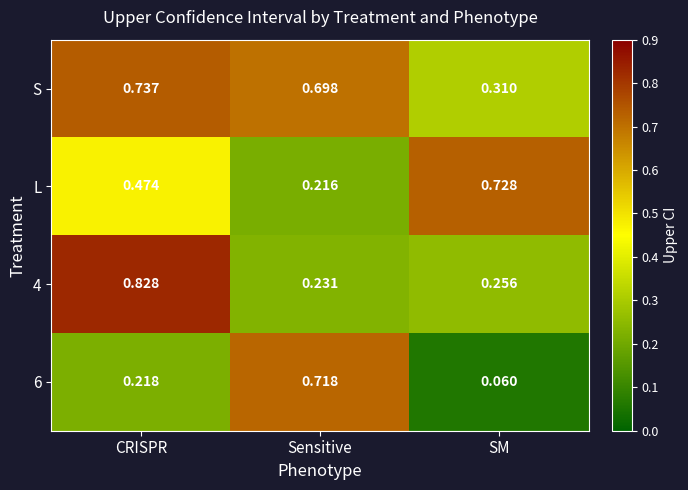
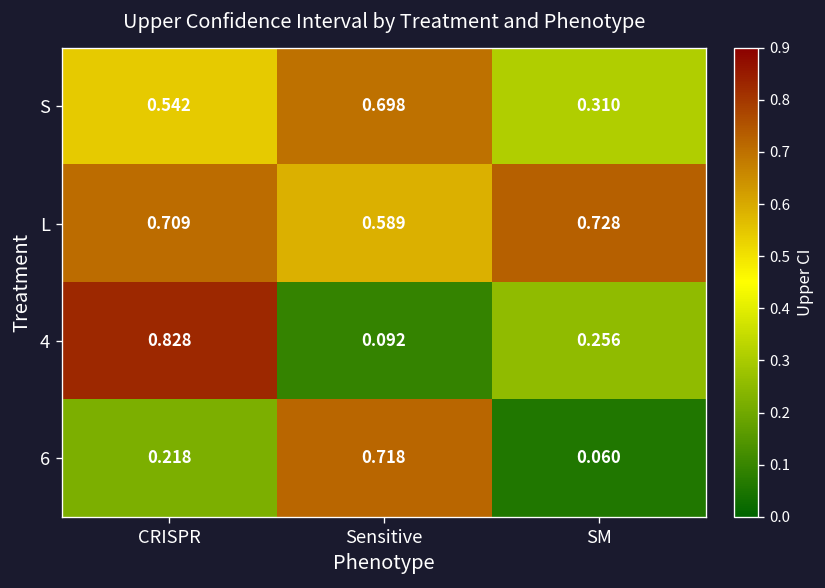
  {
    "S": {
-     "CRISPR": 0.737,
+     "CRISPR": 0.542,
      "Sensitive": 0.698,
      "SM": 0.310
    },
    "L": {
-     "CRISPR": 0.474,
-     "Sensitive": 0.216,
+     "CRISPR": 0.709,
+     "Sensitive": 0.589,
      "SM": 0.728
    },
    "4": {
      "CRISPR": 0.828,
-     "Sensitive": 0.231,
+     "Sensitive": 0.092,
      "SM": 0.256
    },
    "6": {
      "CRISPR": 0.218,
      "Sensitive": 0.718,
      "SM": 0.060
    }
  }
